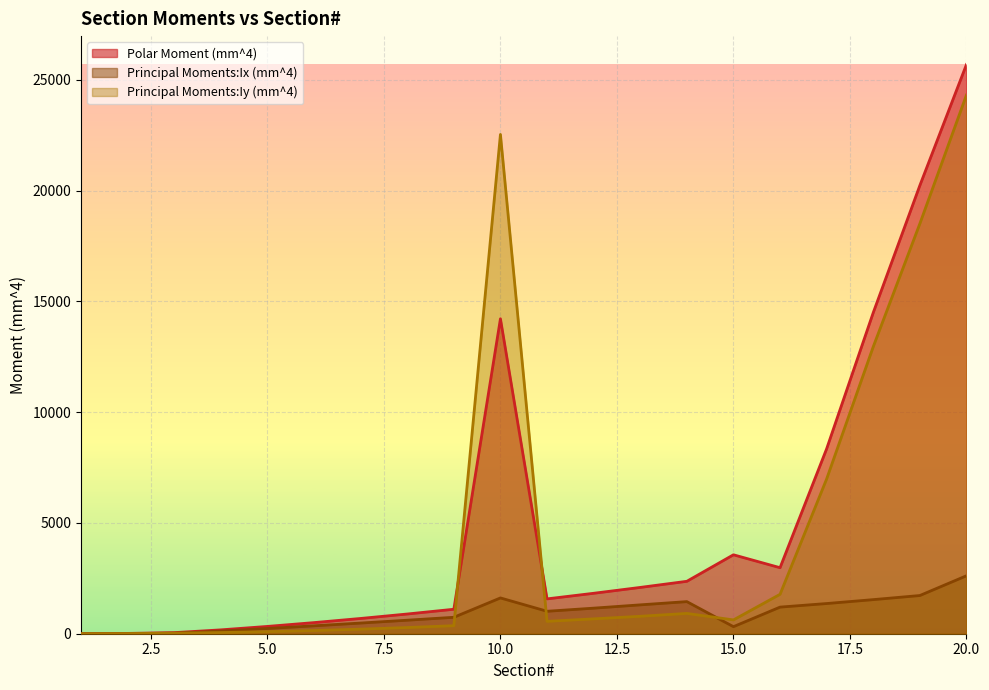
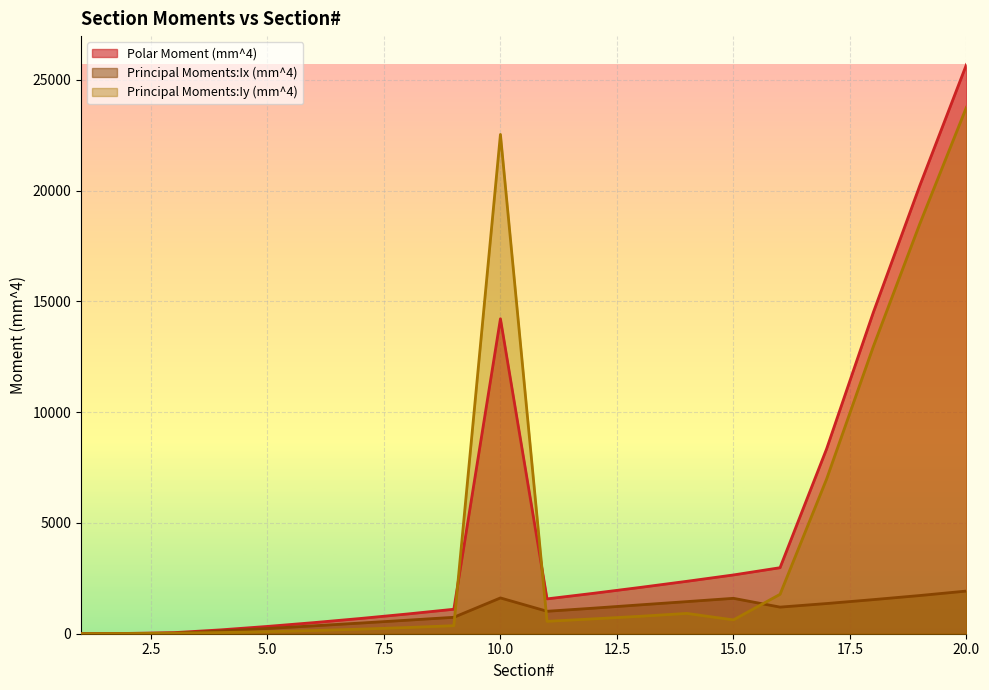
  {
    "Polar Moment (mm^4)": {
      "10.0": 14200,
-     "15.0": 3600,
+     "15.0": 2700,
      "20.0": 25700
    },
    "Principal Moments:Ix (mm^4)": {
      "10.0": 1600,
-     "15.0": 300,
-     "20.0": 2600
+     "15.0": 1600,
+     "20.0": 1900
    },
    "Principal Moments:Iy (mm^4)": {
      "5.0": 100,
      "10.0": 22500,
      "15.0": 600,
-     "20.0": 24300
+     "20.0": 23800
    }
  }
